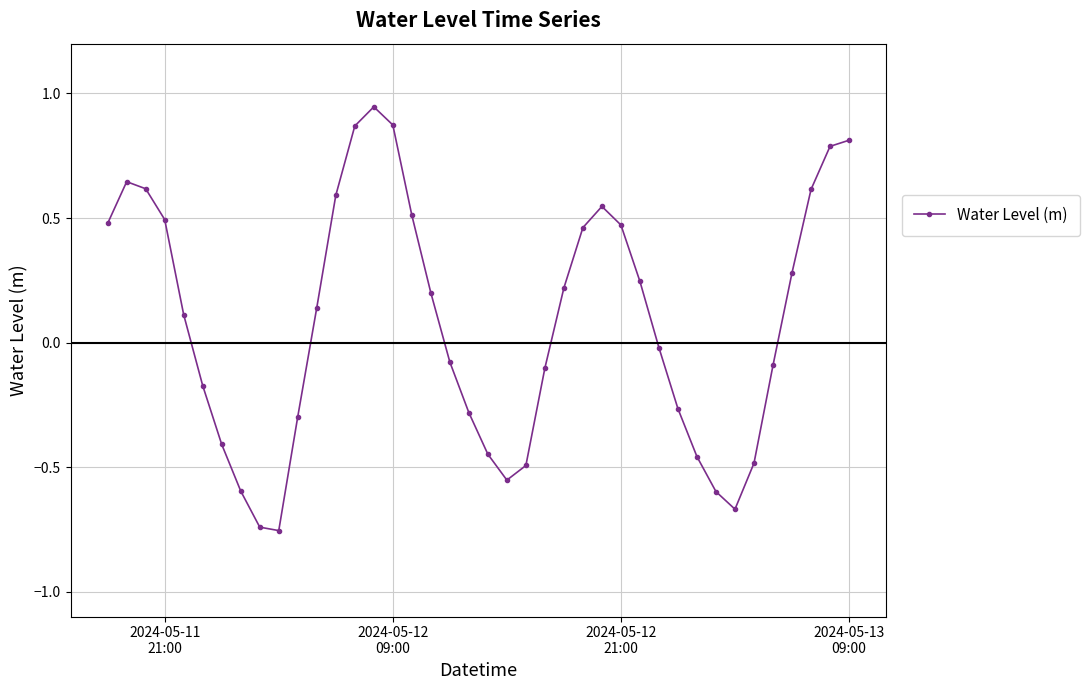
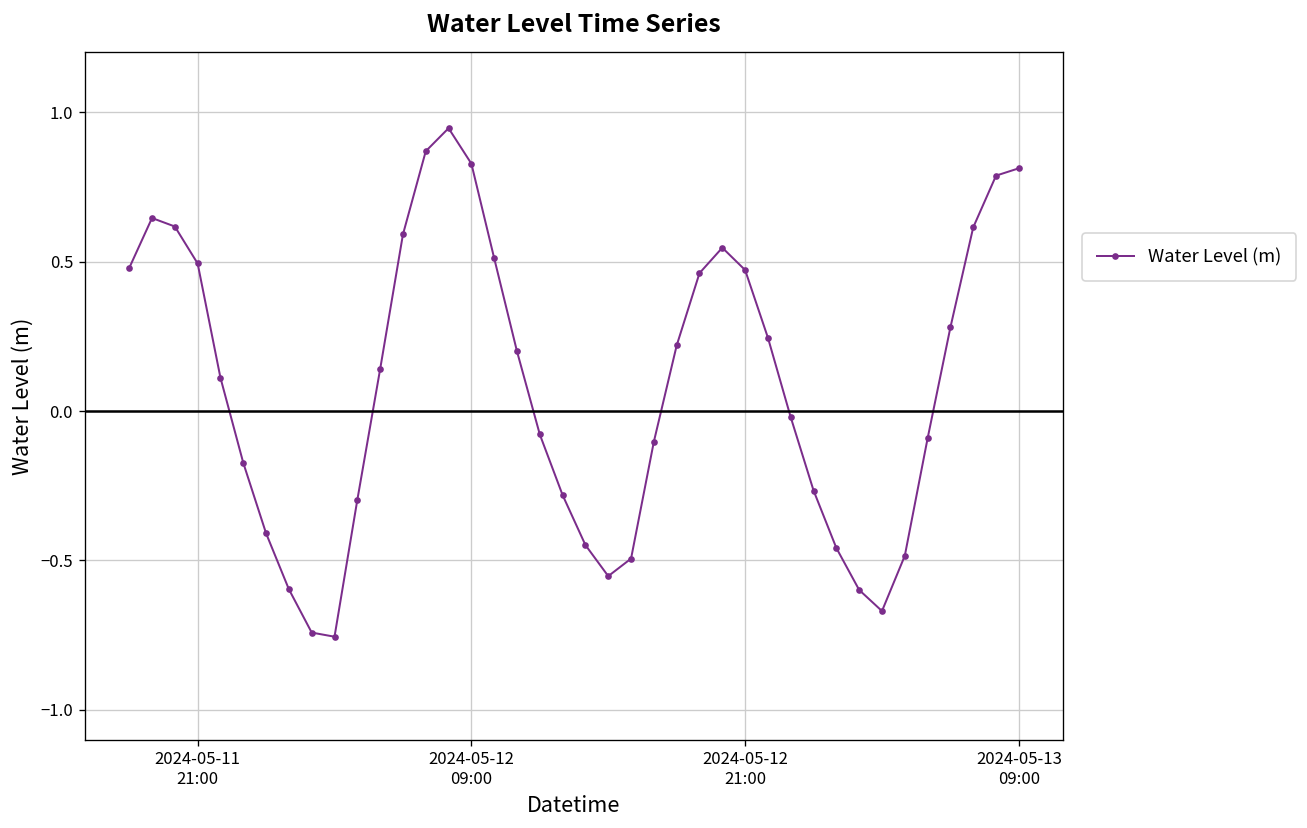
  {
    "2024-05-11 21:00": 0.49,
-   "2024-05-12 09:00": 0.87,
+   "2024-05-12 09:00": 0.83,
    "2024-05-12 21:00": 0.47,
    "2024-05-13 09:00": 0.81
  }
